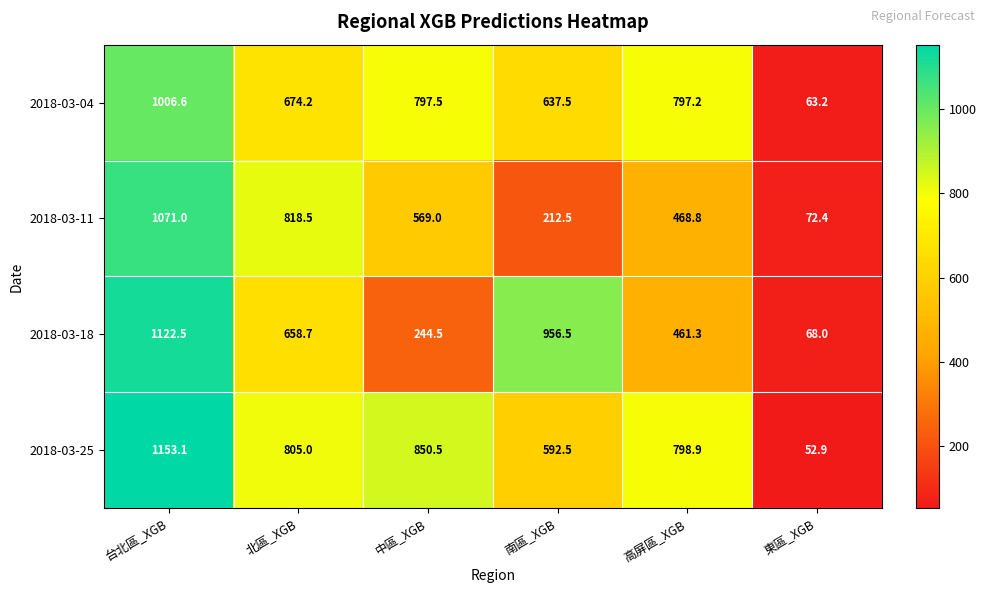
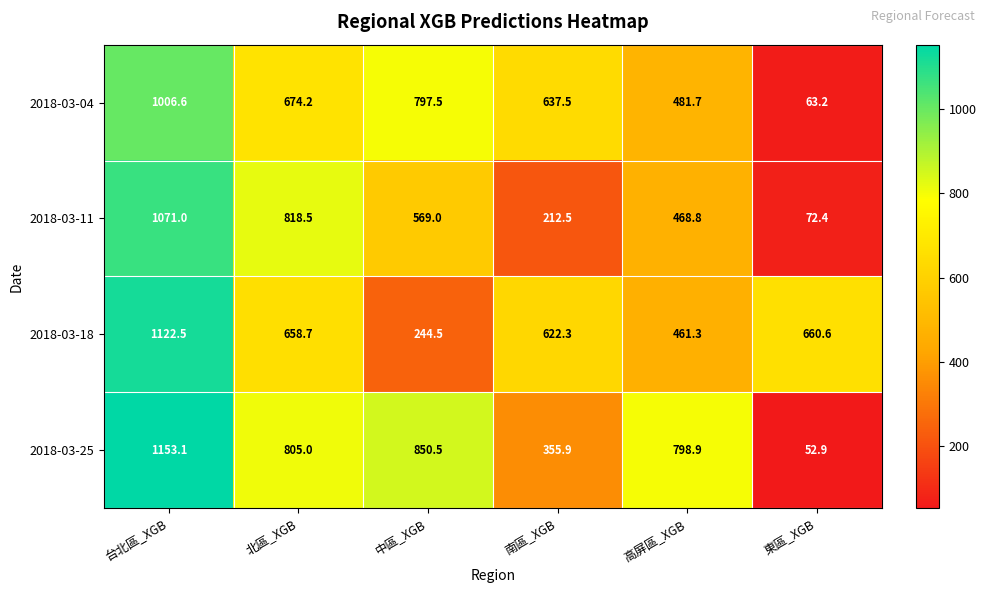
  {
    "2018-03-04": {
      "台北區_XGB": 1006.6,
      "北區_XGB": 674.2,
      "中區_XGB": 797.5,
      "南區_XGB": 637.5,
-     "高屏區_XGB": 797.2,
+     "高屏區_XGB": 481.7,
      "東區_XGB": 63.2
    },
    "2018-03-11": {
      "台北區_XGB": 1071.0,
      "北區_XGB": 818.5,
      "中區_XGB": 569.0,
      "南區_XGB": 212.5,
      "高屏區_XGB": 468.8,
      "東區_XGB": 72.4
    },
    "2018-03-18": {
      "台北區_XGB": 1122.5,
      "北區_XGB": 658.7,
      "中區_XGB": 244.5,
-     "南區_XGB": 956.5,
+     "南區_XGB": 622.3,
      "高屏區_XGB": 461.3,
-     "東區_XGB": 68.0
+     "東區_XGB": 660.6
    },
    "2018-03-25": {
      "台北區_XGB": 1153.1,
      "北區_XGB": 805.0,
      "中區_XGB": 850.5,
-     "南區_XGB": 592.5,
+     "南區_XGB": 355.9,
      "高屏區_XGB": 798.9,
      "東區_XGB": 52.9
    }
  }
